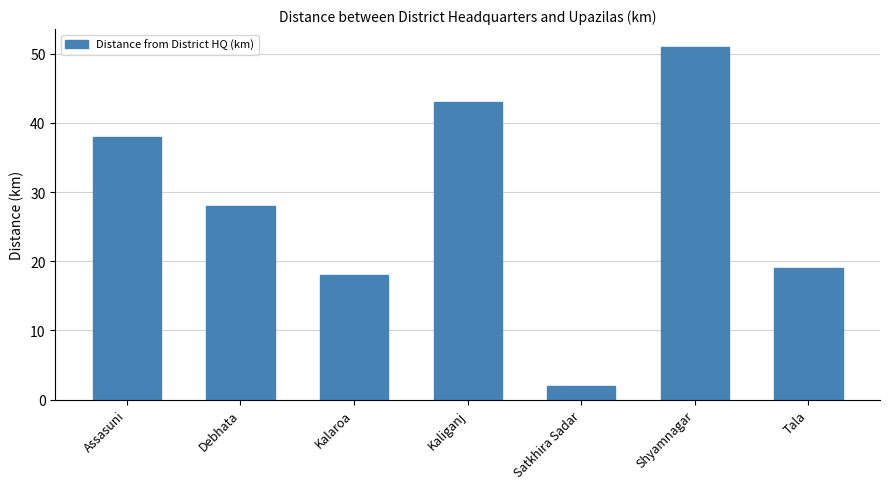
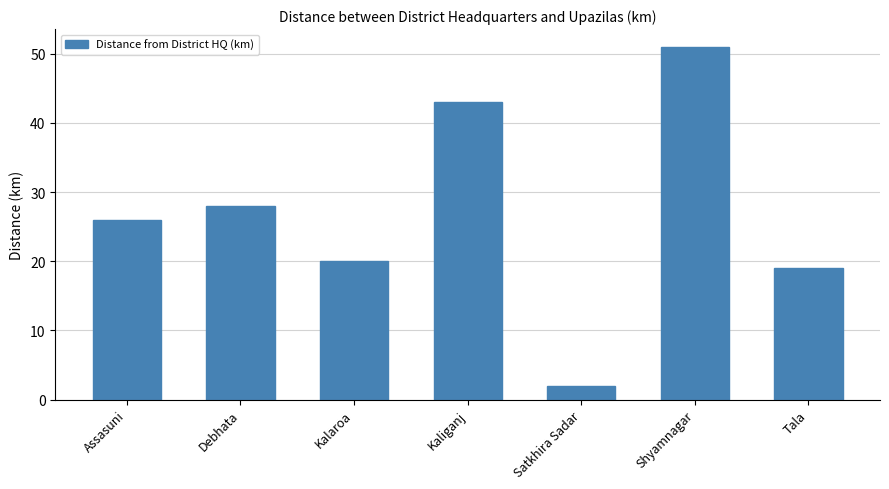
  {
-   "Assasuni": 38,
+   "Assasuni": 26,
    "Debhata": 28,
-   "Kalaroa": 18,
+   "Kalaroa": 20,
    "Kaliganj": 43,
    "Satkhira Sadar": 2,
    "Shyamnagar": 51,
    "Tala": 19
  }
